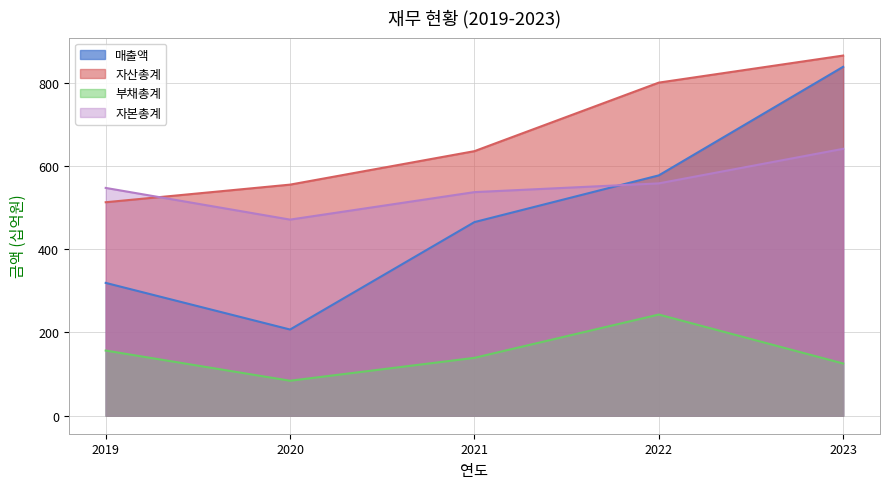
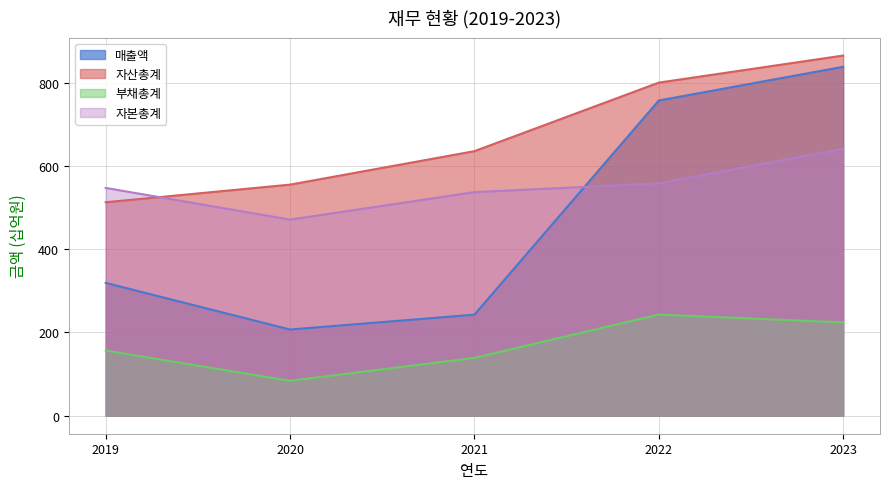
  {
    "매출액": {
      "2019": 320,
      "2020": 210,
-     "2021": 470,
-     "2022": 580,
+     "2021": 240,
+     "2022": 760,
      "2023": 840
    },
    "자산총계": {
      "2019": 510,
      "2020": 560,
      "2021": 640,
      "2022": 800,
      "2023": 870
    },
    "부채총계": {
      "2019": 160,
      "2020": 80,
      "2021": 140,
      "2022": 240,
-     "2023": 130
+     "2023": 220
    },
    "자본총계": {
      "2019": 550,
      "2020": 470,
      "2021": 540,
      "2022": 560,
      "2023": 640
    }
  }
